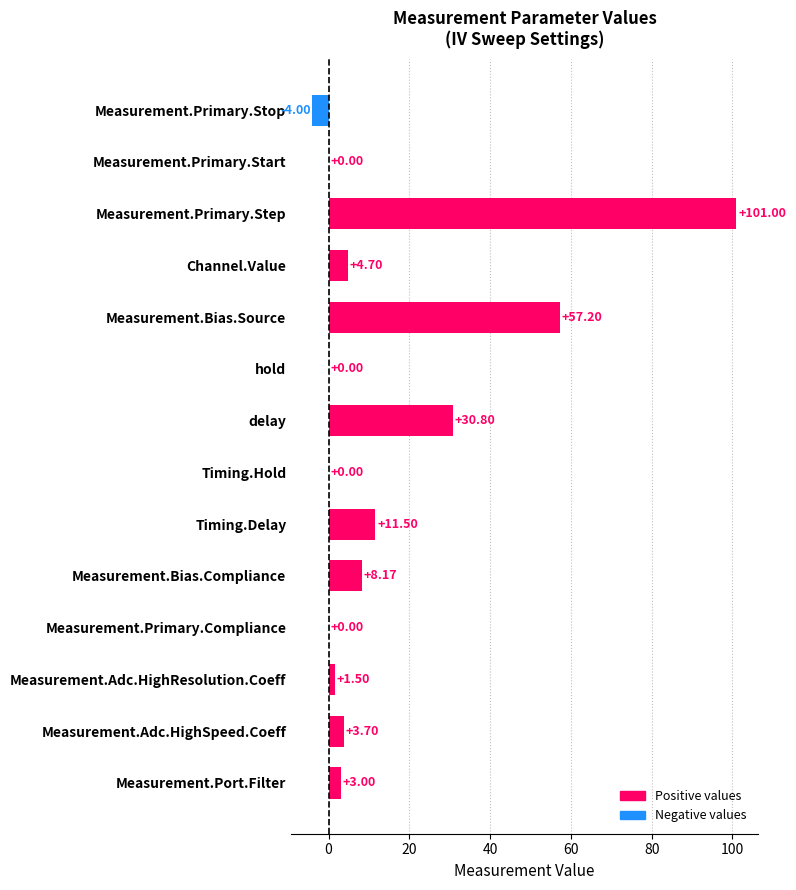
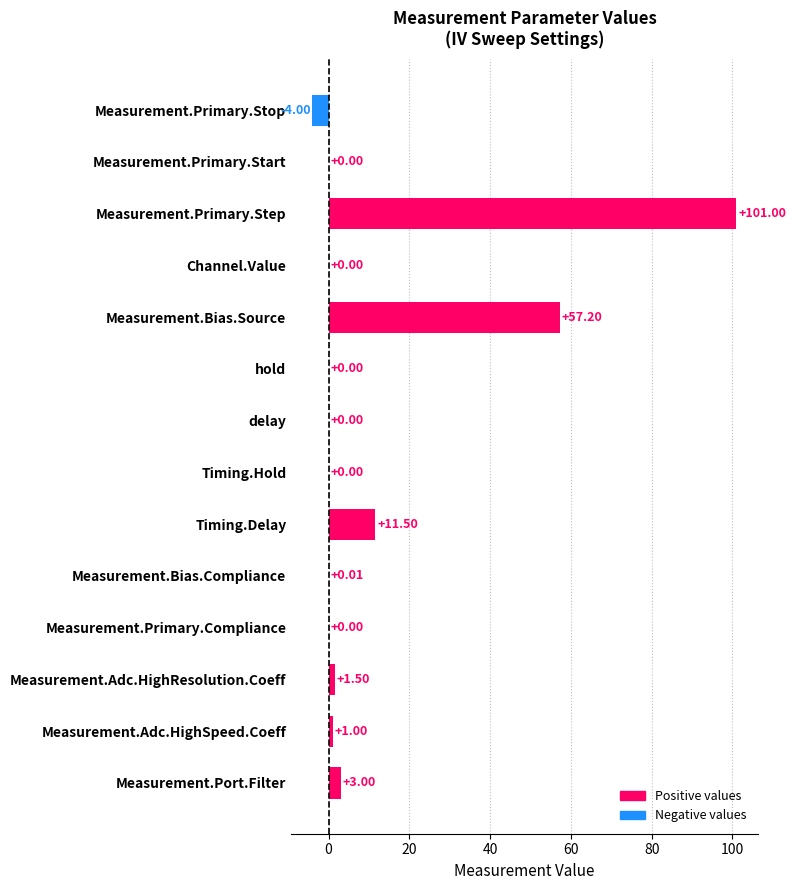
  {
    "Measurement.Primary.Stop": "-4.00",
    "Measurement.Primary.Start": "+0.00",
    "Measurement.Primary.Step": "+101.00",
-   "Channel.Value": "+4.70",
+   "Channel.Value": "+0.00",
    "Measurement.Bias.Source": "+57.20",
    "hold": "+0.00",
-   "delay": "+30.80",
+   "delay": "+0.00",
    "Timing.Hold": "+0.00",
    "Timing.Delay": "+11.50",
-   "Measurement.Bias.Compliance": "+8.17",
+   "Measurement.Bias.Compliance": "+0.01",
    "Measurement.Primary.Compliance": "+0.00",
    "Measurement.Adc.HighResolution.Coeff": "+1.50",
-   "Measurement.Adc.HighSpeed.Coeff": "+3.70",
+   "Measurement.Adc.HighSpeed.Coeff": "+1.00",
    "Measurement.Port.Filter": "+3.00"
  }
